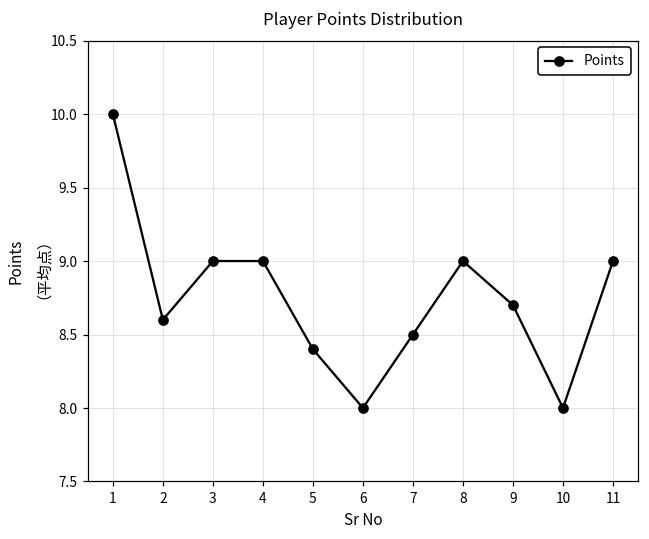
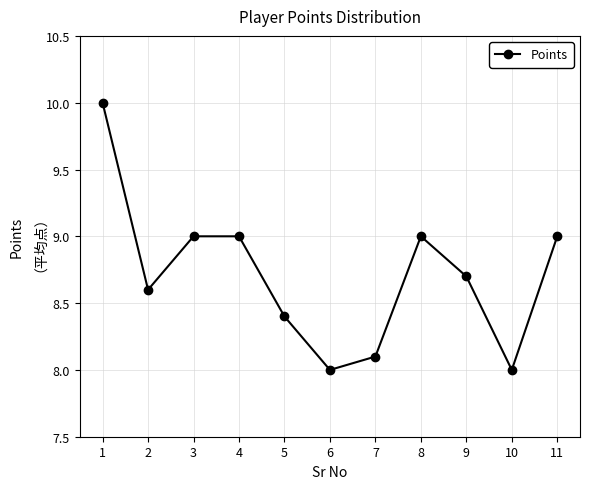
  {
    "1": 10.0,
    "2": 8.6,
    "3": 9.0,
    "4": 9.0,
    "5": 8.4,
    "6": 8.0,
-   "7": 8.5,
+   "7": 8.1,
    "8": 9.0,
    "9": 8.7,
    "10": 8.0,
    "11": 9.0
  }
